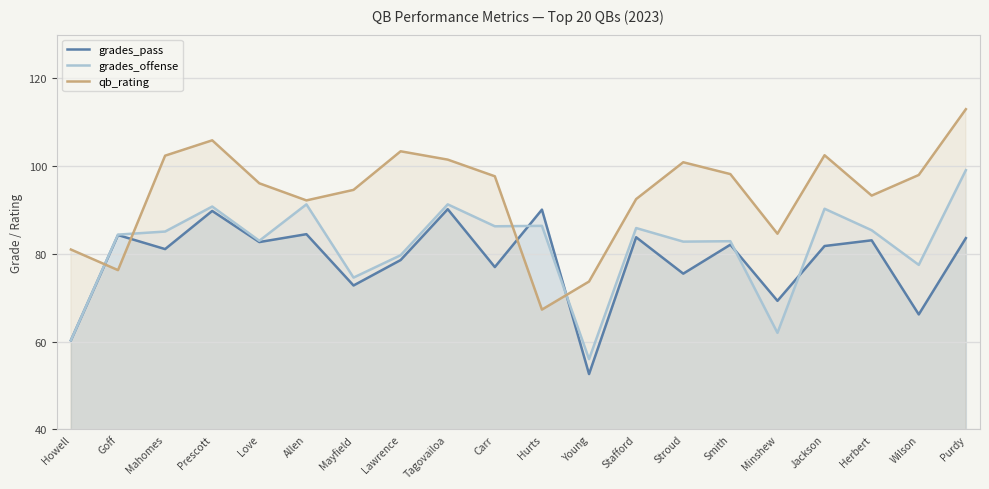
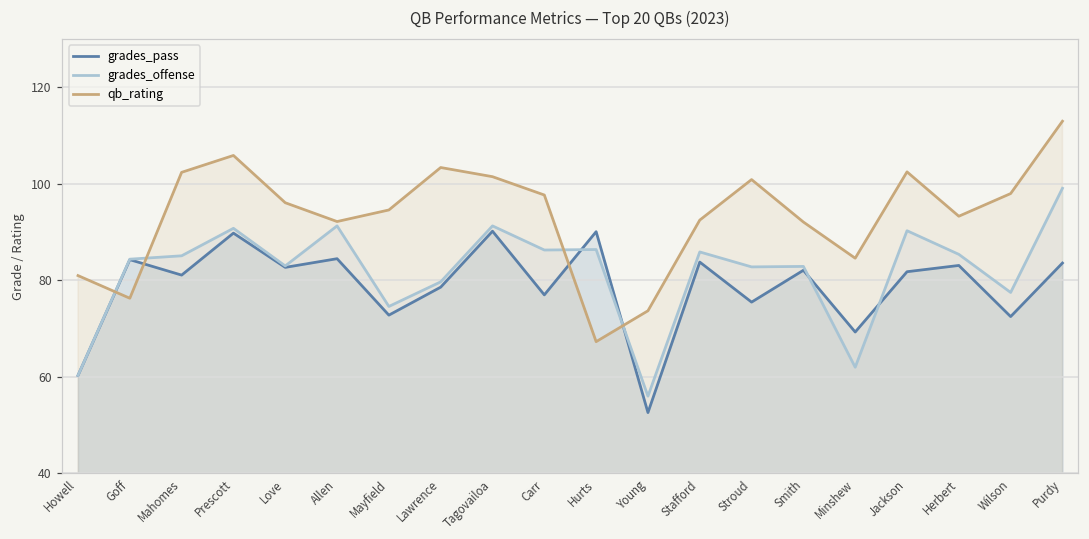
  {
    "grades_pass": {
      "Mahomes": 81,
      "Prescott": 90,
      "Allen": 85,
      "Mayfield": 73,
      "Lawrence": 79,
      "Tagovailoa": 90,
      "Carr": 77,
      "Hurts": 90,
      "Young": 53,
      "Stafford": 84,
      "Stroud": 76,
      "Smith": 82,
      "Minshew": 69,
      "Jackson": 82,
      "Herbert": 83,
-     "Wilson": 66,
+     "Wilson": 73,
      "Purdy": 84
    },
    "grades_offense": {
      "Mahomes": 85,
      "Prescott": 91,
      "Allen": 91,
      "Mayfield": 75,
      "Lawrence": 80,
      "Tagovailoa": 91,
      "Carr": 86,
      "Hurts": 86,
      "Young": 56,
      "Stafford": 86,
      "Stroud": 83,
      "Smith": 83,
      "Minshew": 62,
      "Jackson": 90,
      "Herbert": 85,
      "Wilson": 78,
      "Purdy": 99
    },
    "qb_rating": {
      "Howell": 81,
      "Goff": 76,
      "Mahomes": 102,
      "Prescott": 106,
      "Love": 96,
      "Allen": 92,
      "Mayfield": 95,
      "Lawrence": 103,
      "Tagovailoa": 102,
      "Carr": 98,
      "Hurts": 67,
      "Young": 74,
      "Stafford": 93,
      "Stroud": 101,
-     "Smith": 98,
+     "Smith": 92,
      "Minshew": 85,
      "Jackson": 103,
      "Herbert": 93,
      "Wilson": 98,
      "Purdy": 113
    }
  }
